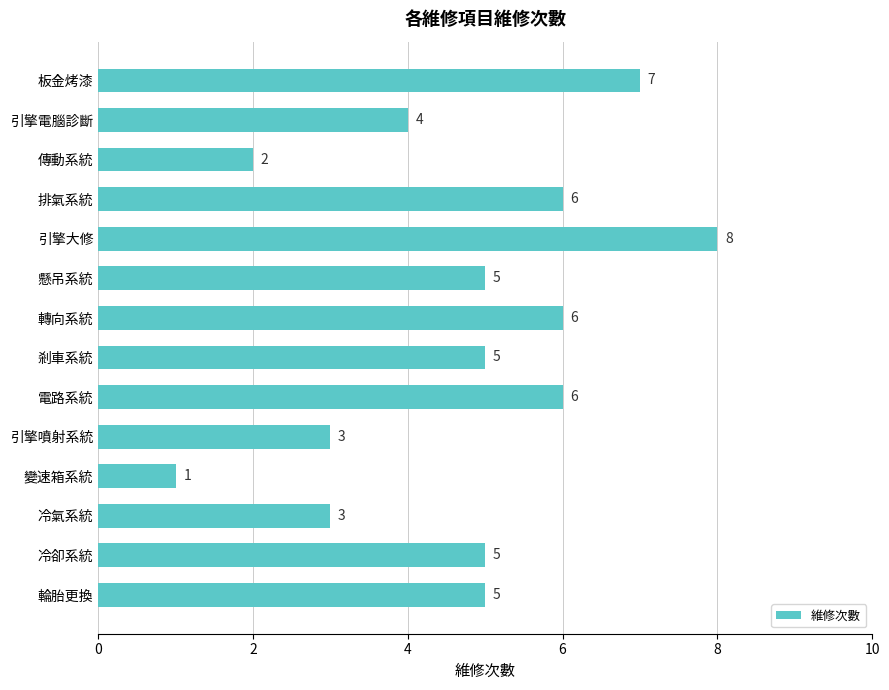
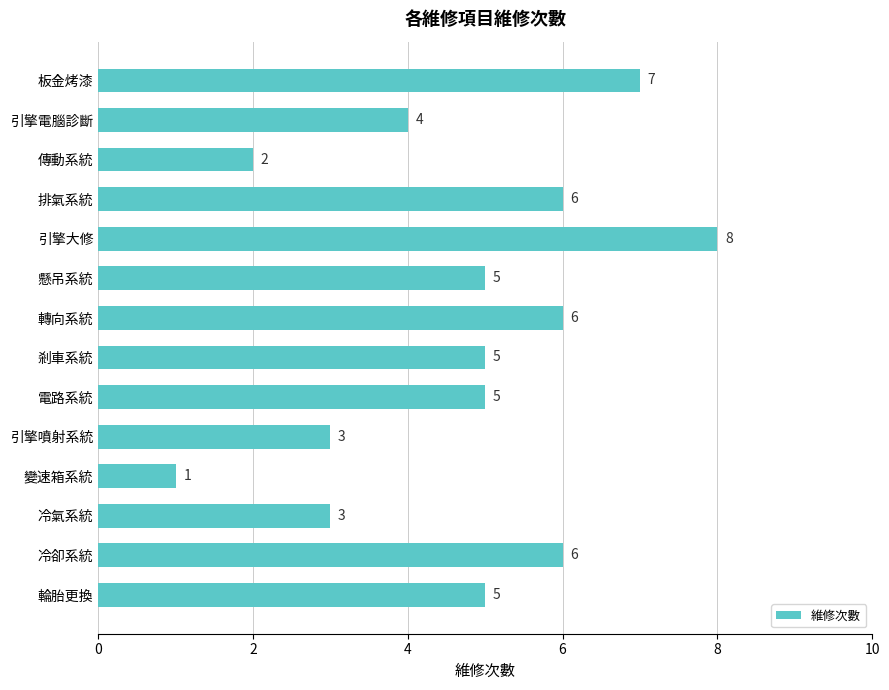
  {
    "板金烤漆": 7,
    "引擎電腦診斷": 4,
    "傳動系統": 2,
    "排氣系統": 6,
    "引擎大修": 8,
    "懸吊系統": 5,
    "轉向系統": 6,
    "剎車系統": 5,
-   "電路系統": 6,
+   "電路系統": 5,
    "引擎噴射系統": 3,
    "變速箱系統": 1,
    "冷氣系統": 3,
-   "冷卻系統": 5,
+   "冷卻系統": 6,
    "輪胎更換": 5
  }
